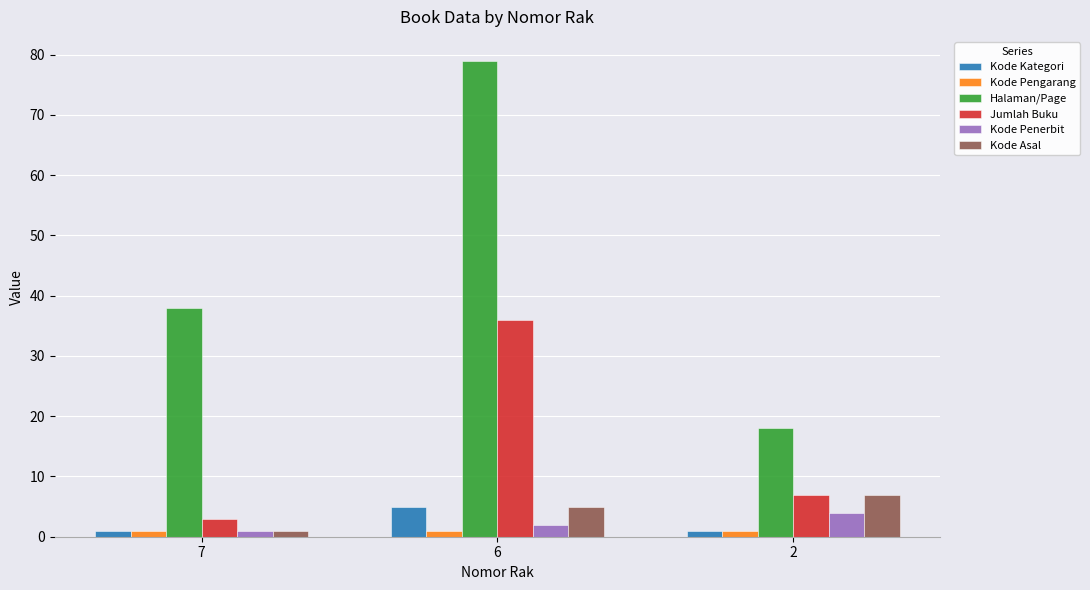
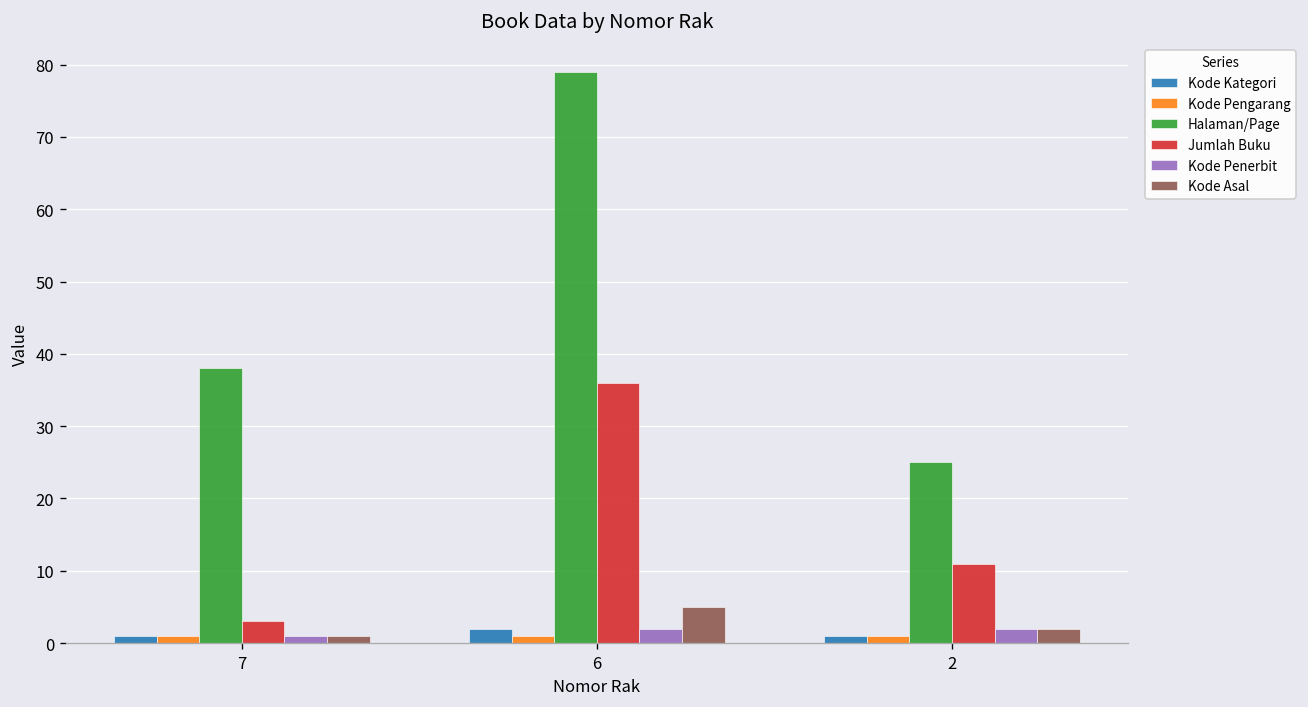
  {
    "Kode Kategori": {
      "7": 1,
-     "6": 5,
+     "6": 2,
      "2": 1
    },
    "Kode Pengarang": {
      "7": 1,
      "6": 1,
      "2": 1
    },
    "Halaman/Page": {
      "7": 38,
      "6": 79,
-     "2": 18
+     "2": 25
    },
    "Jumlah Buku": {
      "7": 3,
      "6": 36,
-     "2": 7
+     "2": 11
    },
    "Kode Penerbit": {
      "7": 1,
      "6": 2,
-     "2": 4
+     "2": 2
    },
    "Kode Asal": {
      "7": 1,
      "6": 5,
-     "2": 7
+     "2": 2
    }
  }
